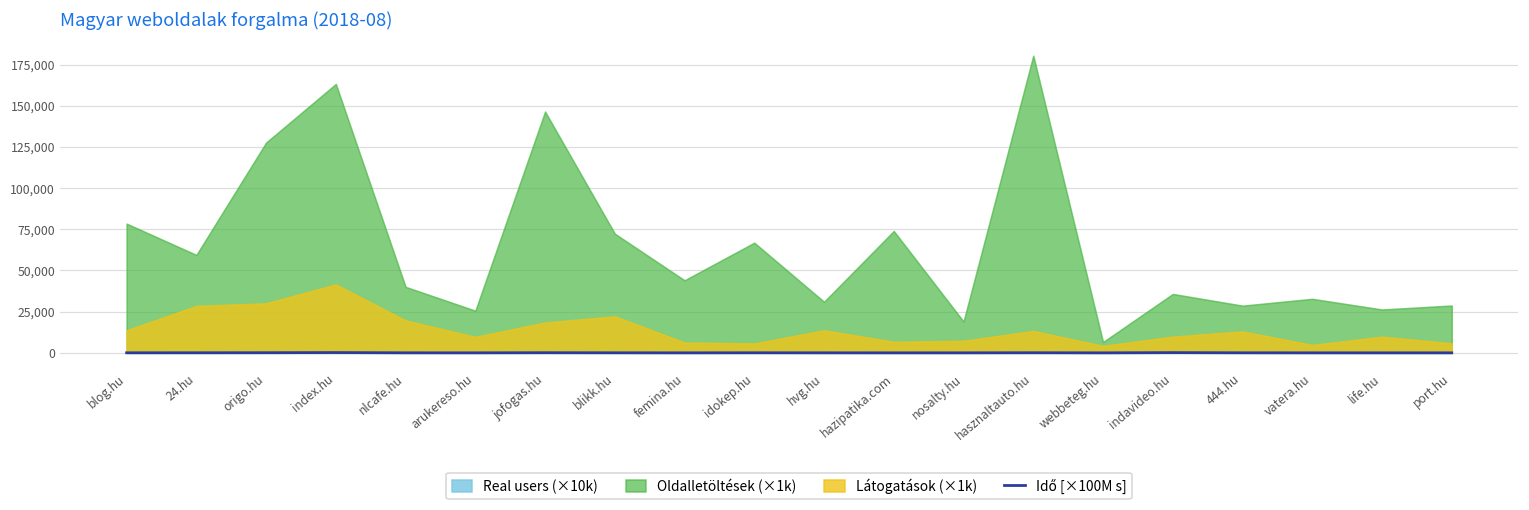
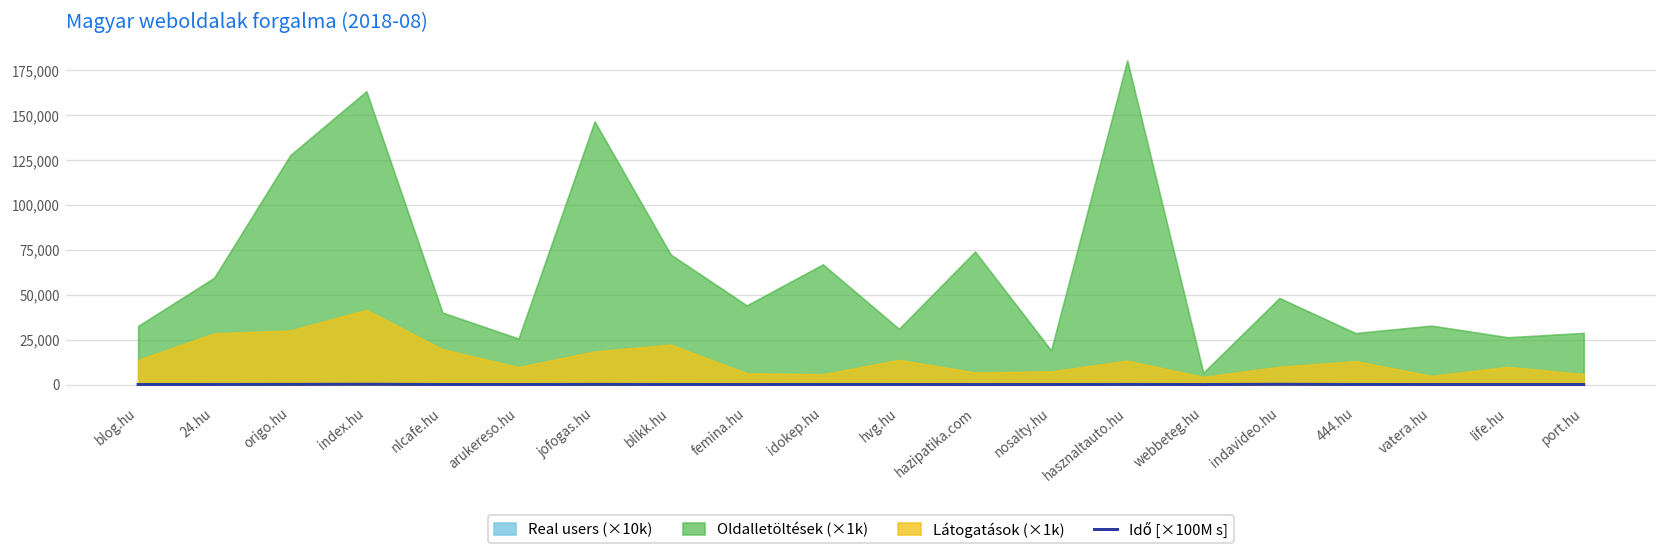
  {
    "Oldalletöltések (×1k)": {
-     "blog.hu": "78,000",
+     "blog.hu": "33,000",
      "24.hu": "59,000",
      "origo.hu": "128,000",
      "index.hu": "163,000",
      "nlcafe.hu": "40,000",
      "arukereso.hu": "26,000",
      "jofogas.hu": "146,000",
      "blikk.hu": "72,000",
      "femina.hu": "44,000",
      "idokep.hu": "67,000",
      "hvg.hu": "31,000",
      "hazipatika.com": "74,000",
      "nosalty.hu": "19,000",
      "hasznaltauto.hu": "180,000",
      "webbeteg.hu": "7,000",
-     "indavideo.hu": "36,000",
+     "indavideo.hu": "48,000",
      "444.hu": "29,000",
      "vatera.hu": "33,000",
      "life.hu": "26,000",
      "port.hu": "29,000"
    },
    "Látogatások (×1k)": {
      "blog.hu": "14,000",
      "24.hu": "28,000",
      "origo.hu": "30,000",
      "index.hu": "42,000",
      "nlcafe.hu": "20,000",
      "arukereso.hu": "10,000",
      "jofogas.hu": "18,000",
      "blikk.hu": "22,000",
      "femina.hu": "6,000",
      "idokep.hu": "6,000",
      "hvg.hu": "14,000",
      "hazipatika.com": "7,000",
      "nosalty.hu": "7,000",
      "hasznaltauto.hu": "13,000",
      "webbeteg.hu": "4,000",
      "indavideo.hu": "10,000",
      "444.hu": "13,000",
      "vatera.hu": "5,000",
      "life.hu": "10,000",
      "port.hu": "6,000"
    }
  }
